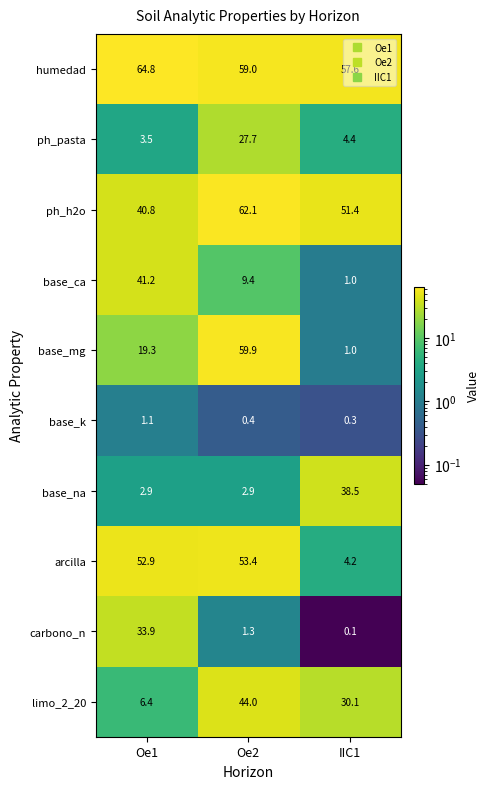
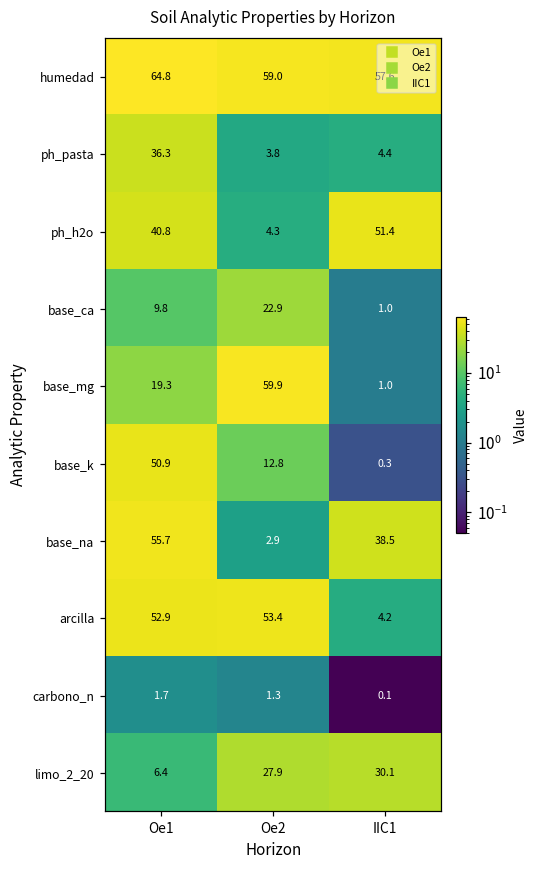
  {
    "humedad": {
      "Oe1": 64.8,
      "Oe2": 59.0
    },
    "ph_pasta": {
-     "Oe1": 3.5,
-     "Oe2": 27.7,
+     "Oe1": 36.3,
+     "Oe2": 3.8,
      "IIC1": 4.4
    },
    "ph_h2o": {
      "Oe1": 40.8,
-     "Oe2": 62.1,
+     "Oe2": 4.3,
      "IIC1": 51.4
    },
    "base_ca": {
-     "Oe1": 41.2,
-     "Oe2": 9.4,
+     "Oe1": 9.8,
+     "Oe2": 22.9,
      "IIC1": 1.0
    },
    "base_mg": {
      "Oe1": 19.3,
      "Oe2": 59.9,
      "IIC1": 1.0
    },
    "base_k": {
-     "Oe1": 1.1,
-     "Oe2": 0.4,
+     "Oe1": 50.9,
+     "Oe2": 12.8,
      "IIC1": 0.3
    },
    "base_na": {
-     "Oe1": 2.9,
+     "Oe1": 55.7,
      "Oe2": 2.9,
      "IIC1": 38.5
    },
    "arcilla": {
      "Oe1": 52.9,
      "Oe2": 53.4,
      "IIC1": 4.2
    },
    "carbono_n": {
-     "Oe1": 33.9,
+     "Oe1": 1.7,
      "Oe2": 1.3,
      "IIC1": 0.1
    },
    "limo_2_20": {
      "Oe1": 6.4,
-     "Oe2": 44.0,
+     "Oe2": 27.9,
      "IIC1": 30.1
    }
  }
